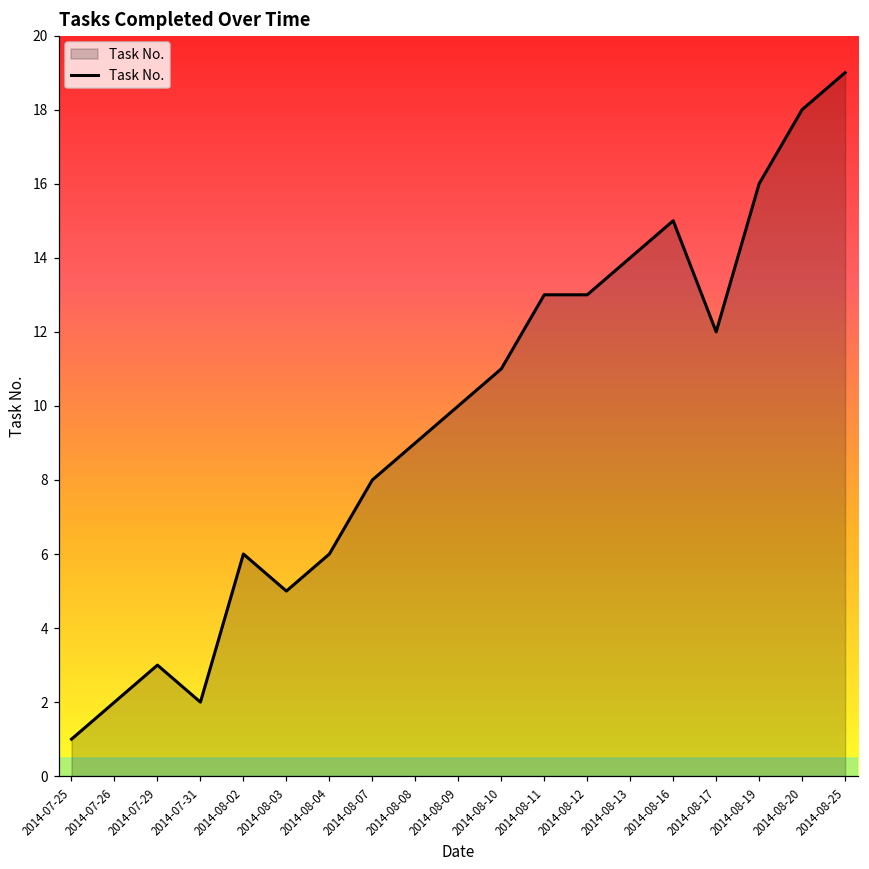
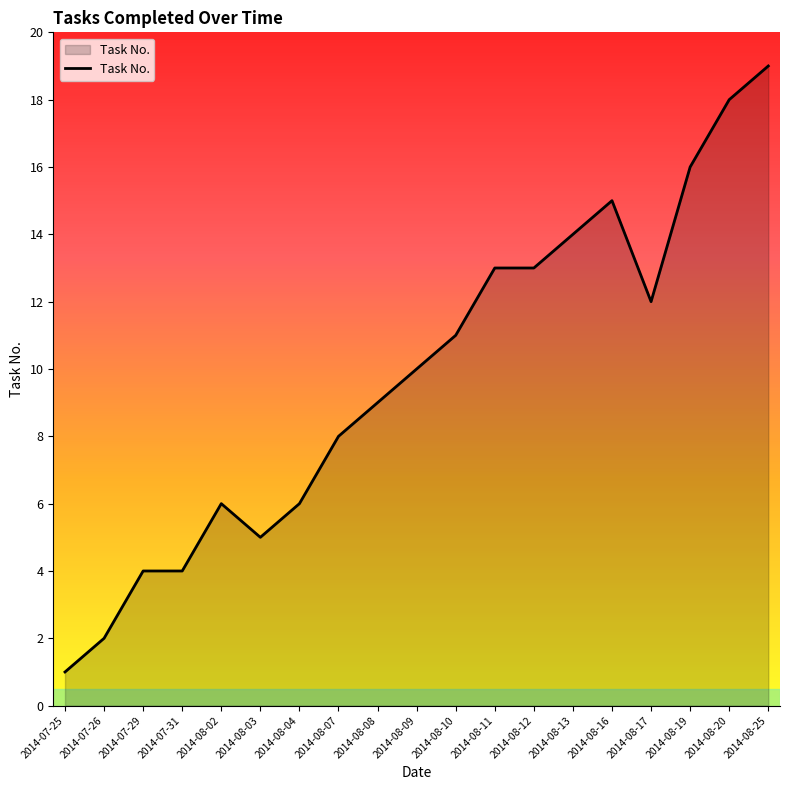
  {
    "2014-07-25": 1,
    "2014-07-26": 2,
-   "2014-07-29": 3,
-   "2014-07-31": 2,
+   "2014-07-29": 4,
+   "2014-07-31": 4,
    "2014-08-02": 6,
    "2014-08-03": 5,
    "2014-08-04": 6,
    "2014-08-07": 8,
    "2014-08-08": 9,
    "2014-08-09": 10,
    "2014-08-10": 11,
    "2014-08-11": 13,
    "2014-08-12": 13,
    "2014-08-13": 14,
    "2014-08-16": 15,
    "2014-08-17": 12,
    "2014-08-19": 16,
    "2014-08-20": 18,
    "2014-08-25": 19
  }
